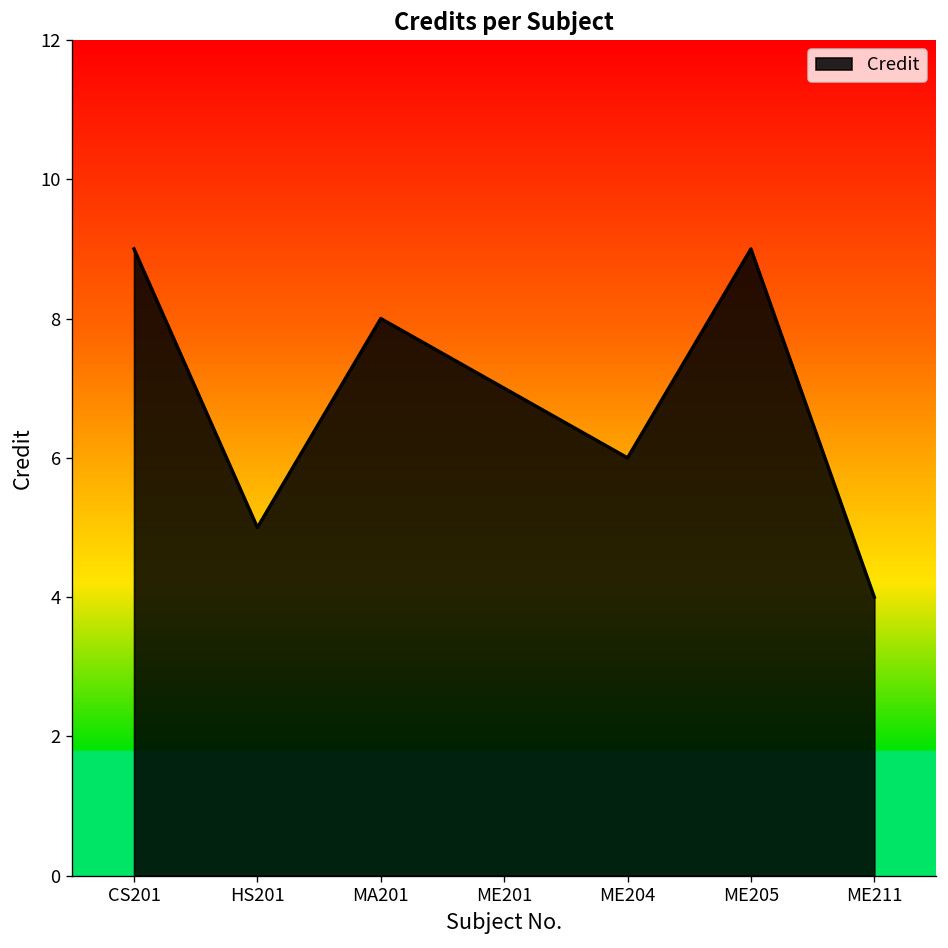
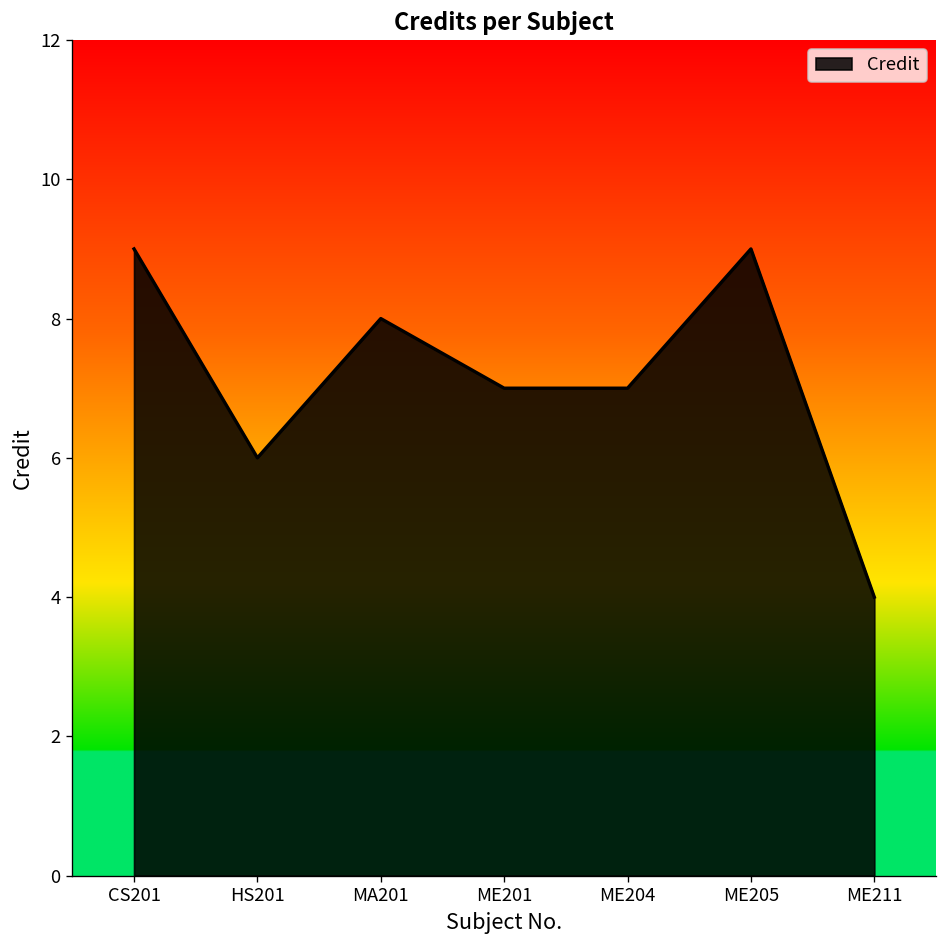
  {
    "CS201": 9,
-   "HS201": 5,
+   "HS201": 6,
    "MA201": 8,
    "ME201": 7,
-   "ME204": 6,
+   "ME204": 7,
    "ME205": 9,
    "ME211": 4
  }
